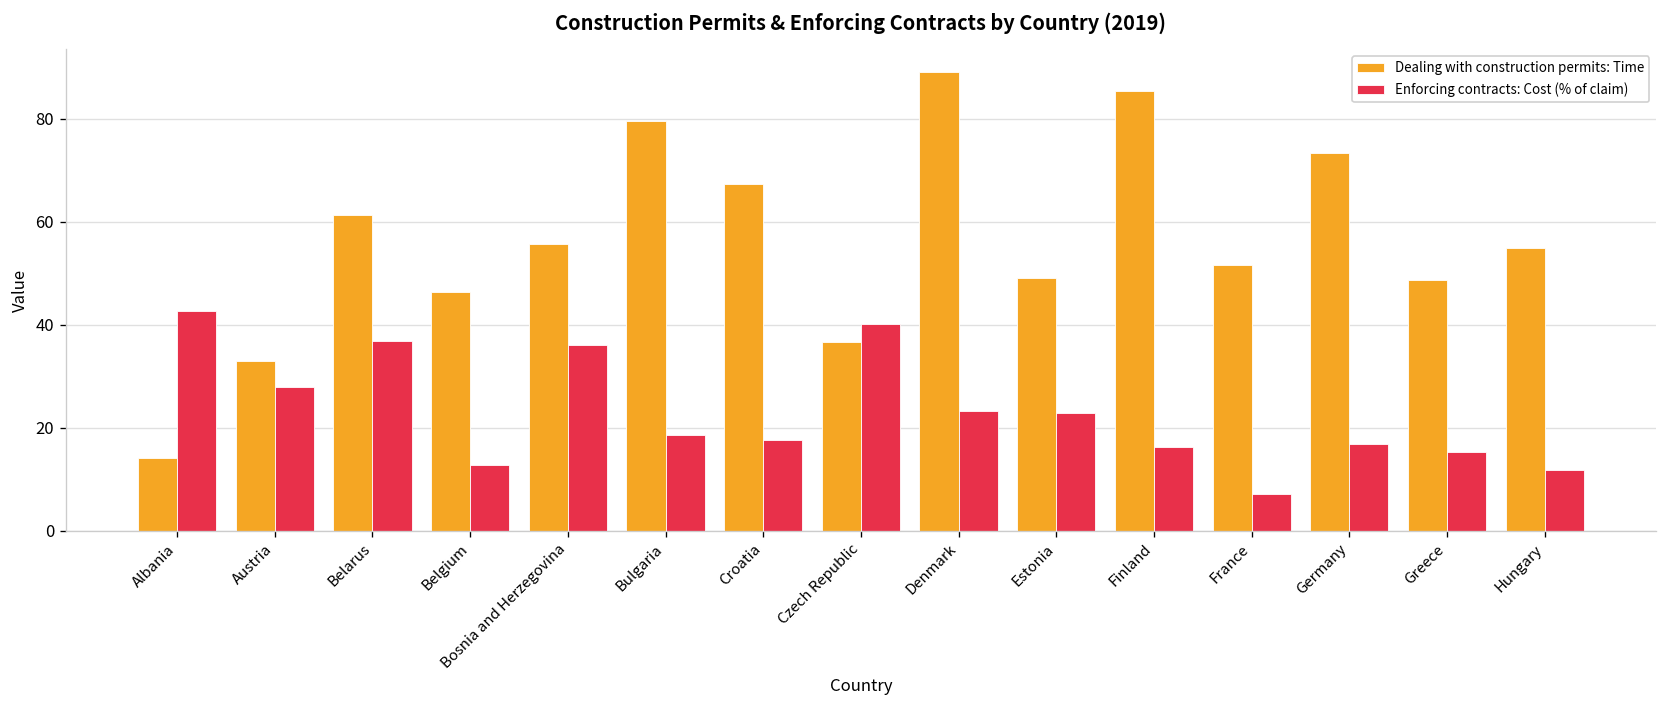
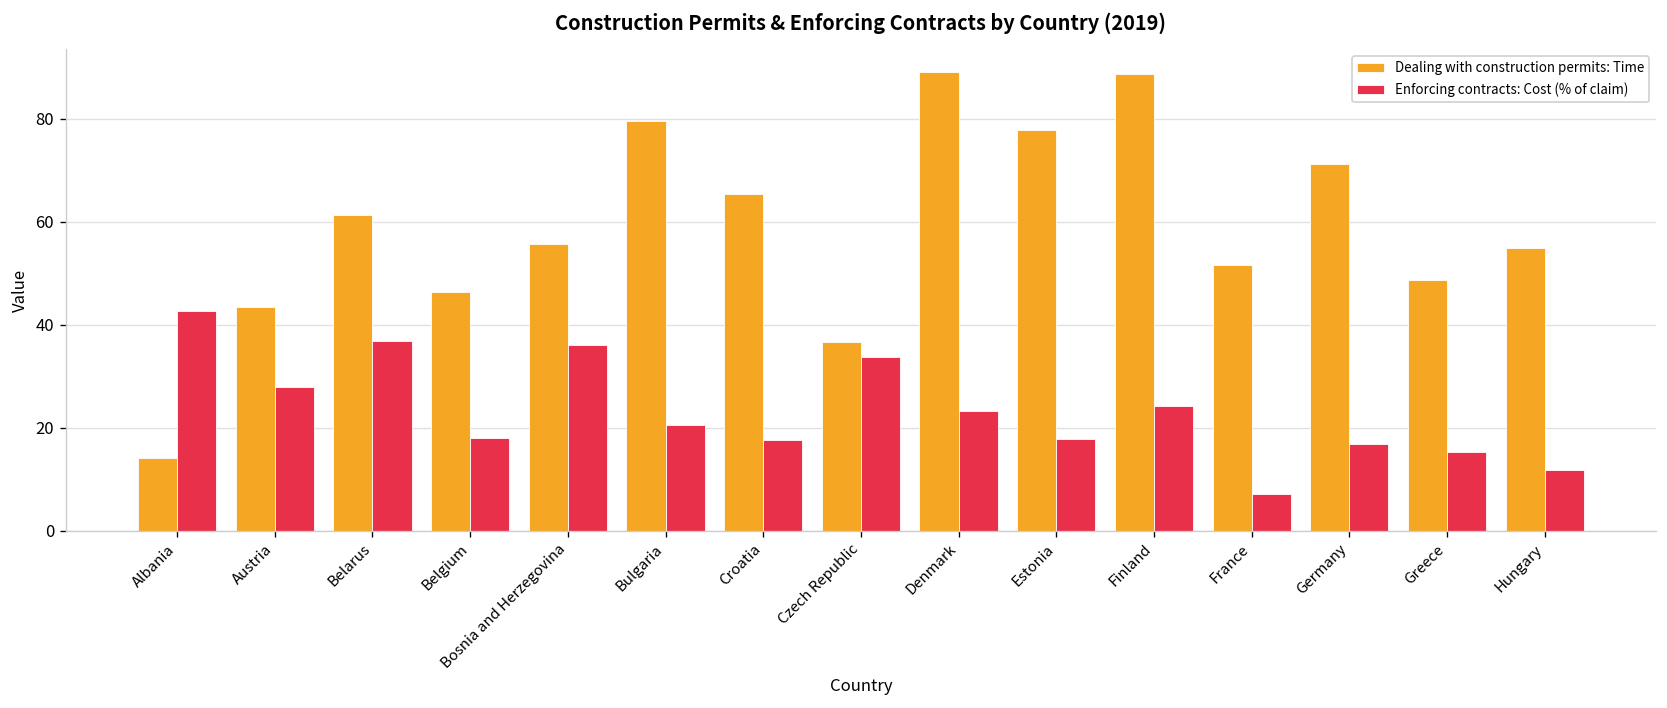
  {
    "Dealing with construction permits: Time": {
      "Albania": 14,
-     "Austria": 33,
+     "Austria": 44,
      "Belarus": 61,
      "Belgium": 46,
      "Bosnia and Herzegovina": 56,
      "Bulgaria": 80,
-     "Croatia": 67,
+     "Croatia": 65,
      "Czech Republic": 37,
      "Denmark": 89,
-     "Estonia": 49,
-     "Finland": 85,
+     "Estonia": 78,
+     "Finland": 89,
      "France": 52,
-     "Germany": 73,
+     "Germany": 71,
      "Greece": 49,
      "Hungary": 55
    },
    "Enforcing contracts: Cost (% of claim)": {
      "Albania": 43,
      "Austria": 28,
      "Belarus": 37,
-     "Belgium": 13,
+     "Belgium": 18,
      "Bosnia and Herzegovina": 36,
-     "Bulgaria": 19,
+     "Bulgaria": 21,
      "Croatia": 18,
-     "Czech Republic": 40,
+     "Czech Republic": 34,
      "Denmark": 23,
-     "Estonia": 23,
-     "Finland": 16,
+     "Estonia": 18,
+     "Finland": 24,
      "France": 7,
      "Germany": 17,
      "Greece": 15,
      "Hungary": 12
    }
  }
